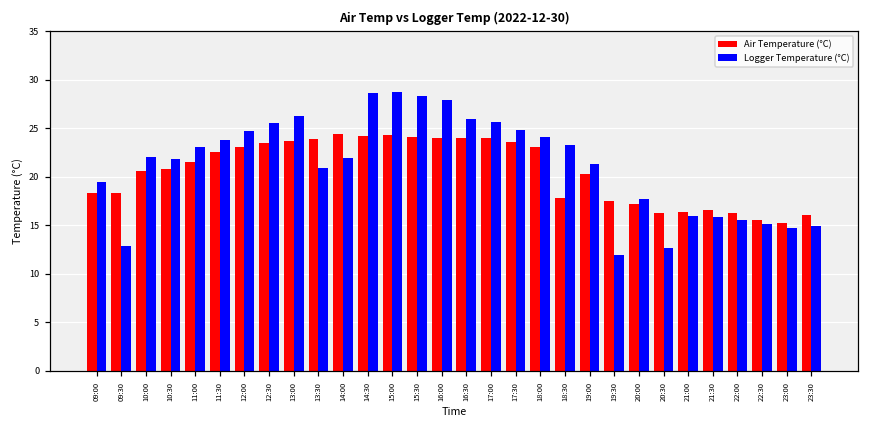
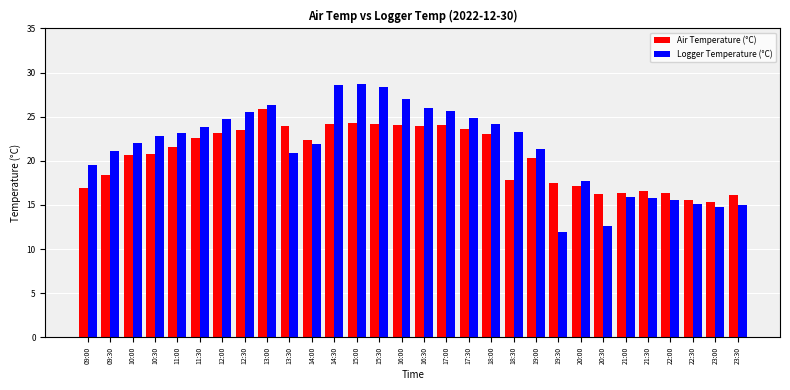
  {
    "Air Temperature (°C)": {
-     "09:00": 18,
+     "09:00": 17,
      "09:30": 18,
      "10:00": 21,
      "10:30": 21,
      "11:00": 22,
      "11:30": 23,
      "12:00": 23,
      "12:30": 24,
-     "13:00": 24,
+     "13:00": 26,
      "13:30": 24,
-     "14:00": 24,
+     "14:00": 22,
      "14:30": 24,
      "15:00": 24,
      "15:30": 24,
      "16:00": 24,
      "16:30": 24,
      "17:00": 24,
      "17:30": 24,
      "18:00": 23,
      "18:30": 18,
      "19:00": 20,
      "19:30": 18,
      "20:00": 17,
      "20:30": 16,
      "21:00": 16,
      "21:30": 17,
      "22:00": 16,
      "22:30": 16,
      "23:00": 15,
      "23:30": 16
    },
    "Logger Temperature (°C)": {
      "09:00": 20,
-     "09:30": 13,
+     "09:30": 21,
      "10:00": 22,
-     "10:30": 22,
+     "10:30": 23,
      "11:00": 23,
      "11:30": 24,
      "12:00": 25,
      "12:30": 26,
      "13:00": 26,
      "13:30": 21,
      "14:00": 22,
      "14:30": 29,
      "15:00": 29,
      "15:30": 28,
-     "16:00": 28,
+     "16:00": 27,
      "16:30": 26,
      "17:00": 26,
      "17:30": 25,
      "18:00": 24,
      "18:30": 23,
      "19:00": 21,
      "19:30": 12,
      "20:00": 18,
      "20:30": 13,
      "21:00": 16,
      "21:30": 16,
      "22:00": 16,
      "22:30": 15,
      "23:00": 15,
      "23:30": 15
    }
  }
